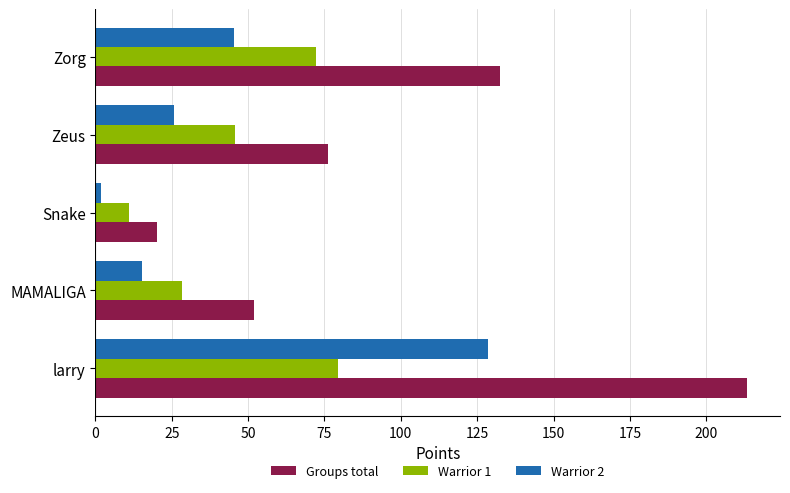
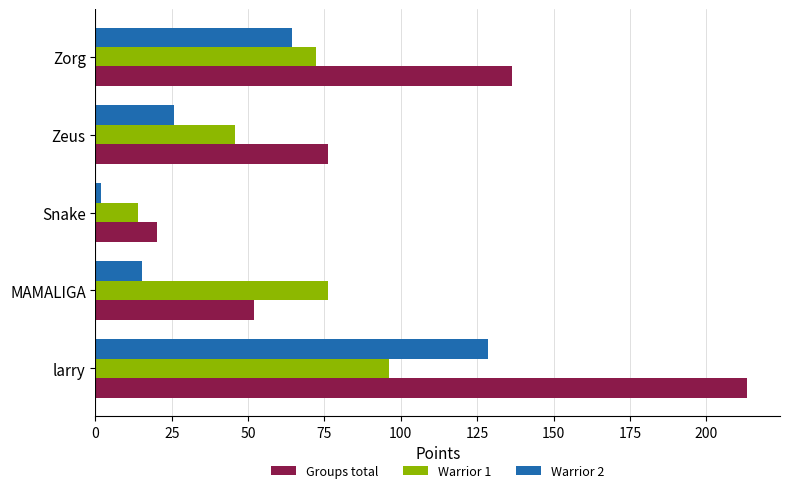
  {
    "Groups total": {
-     "Zorg": 132,
+     "Zorg": 137,
      "Zeus": 76,
      "Snake": 20,
      "MAMALIGA": 52,
      "larry": 214
    },
    "Warrior 1": {
      "Zorg": 72,
      "Zeus": 46,
-     "Snake": 11,
-     "MAMALIGA": 29,
-     "larry": 79
+     "Snake": 14,
+     "MAMALIGA": 76,
+     "larry": 96
    },
    "Warrior 2": {
-     "Zorg": 45,
+     "Zorg": 64,
      "Zeus": 26,
      "Snake": 2,
      "MAMALIGA": 15,
      "larry": 129
    }
  }
